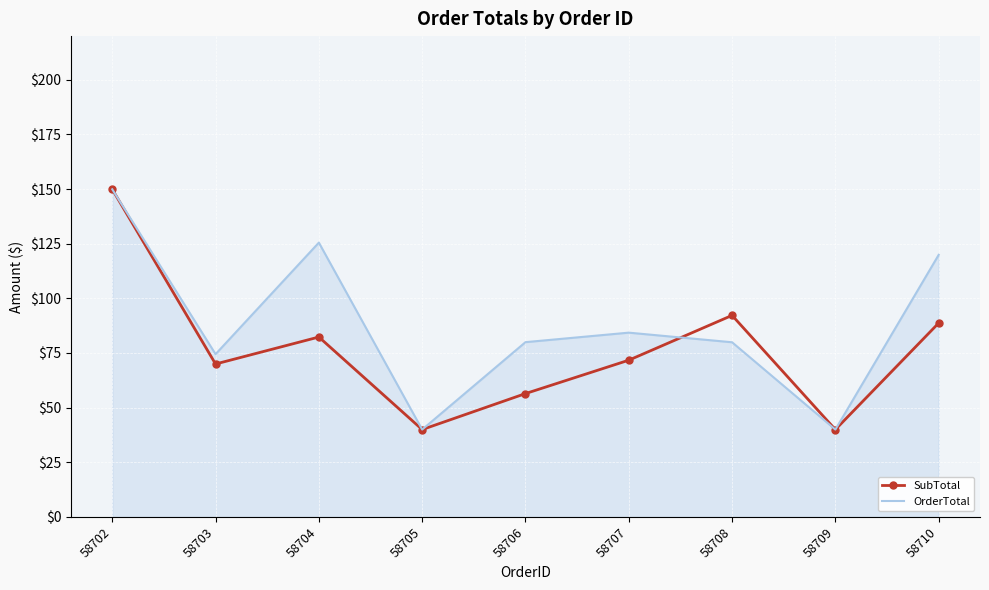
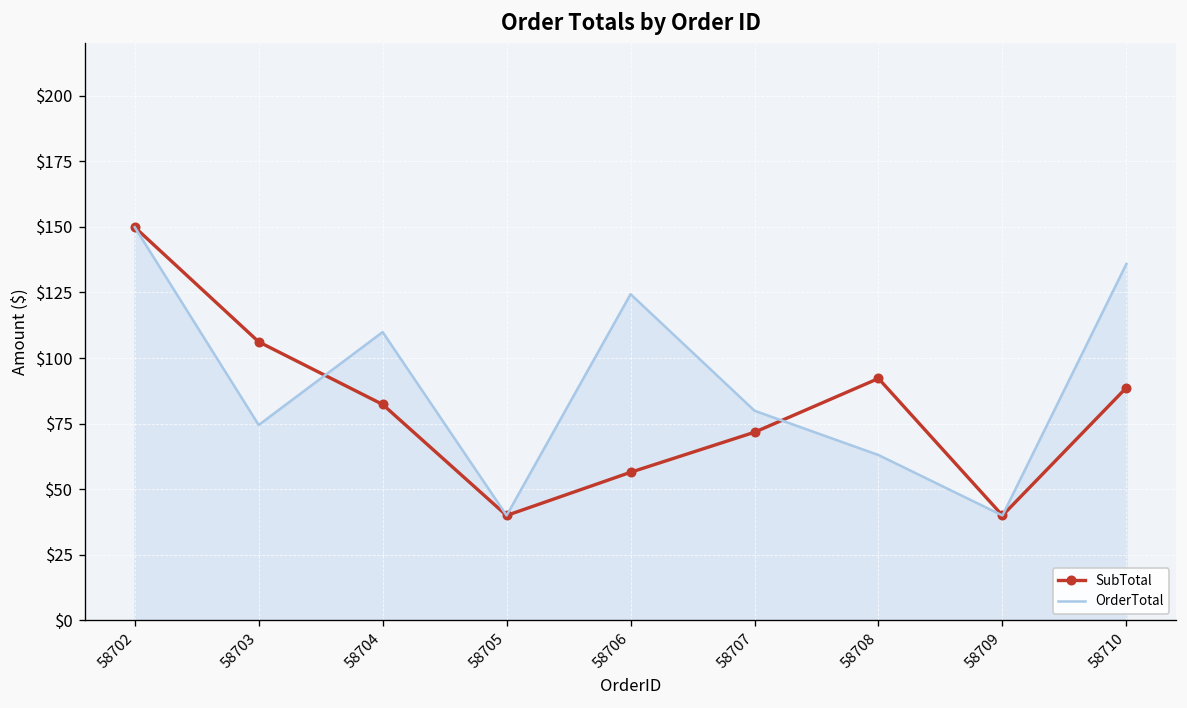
  {
    "SubTotal": {
-     "58703": "$70",
+     "58703": "$106",
      "58704": "$82",
      "58706": "$56",
      "58707": "$72",
      "58708": "$92",
      "58710": "$89"
    },
    "OrderTotal": {
      "58703": "$74",
-     "58704": "$126",
-     "58706": "$80",
-     "58707": "$84",
-     "58708": "$80",
-     "58710": "$120"
+     "58704": "$110",
+     "58706": "$124",
+     "58707": "$80",
+     "58708": "$63",
+     "58710": "$136"
    }
  }
